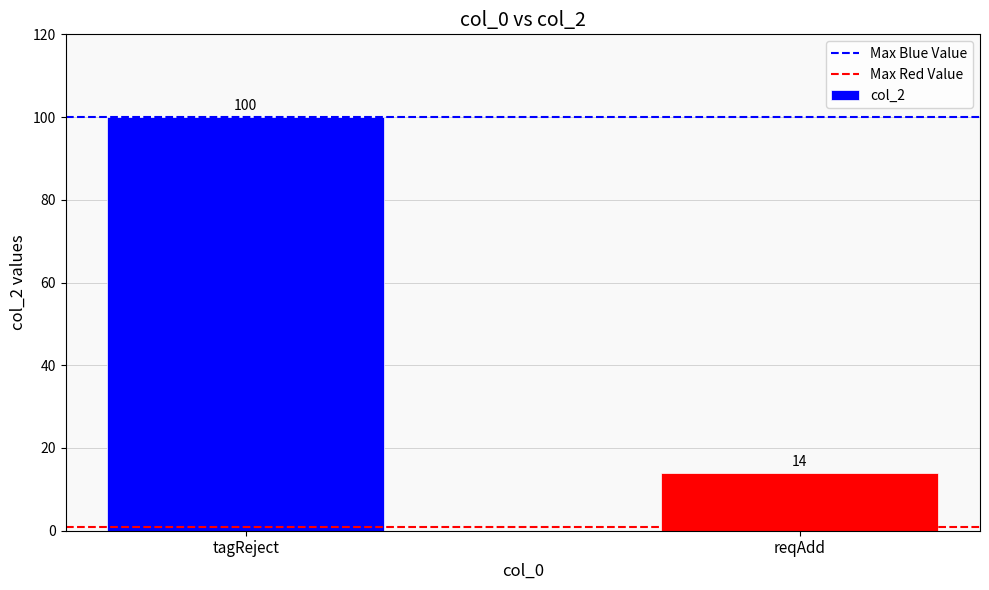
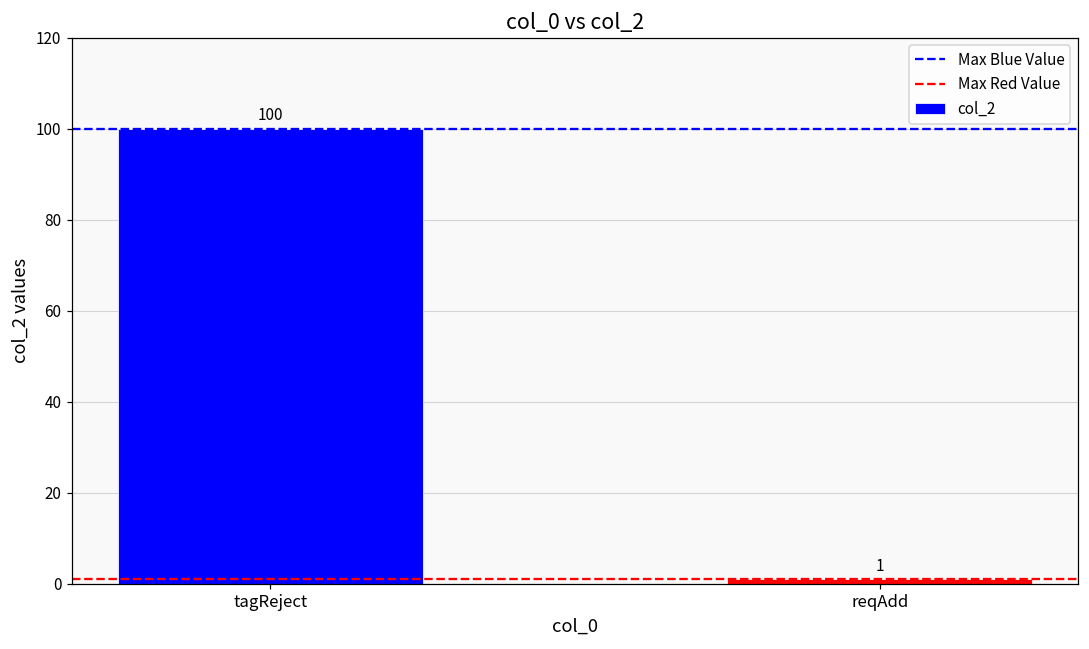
  {
    "tagReject": 100,
-   "reqAdd": 14
+   "reqAdd": 1
  }
